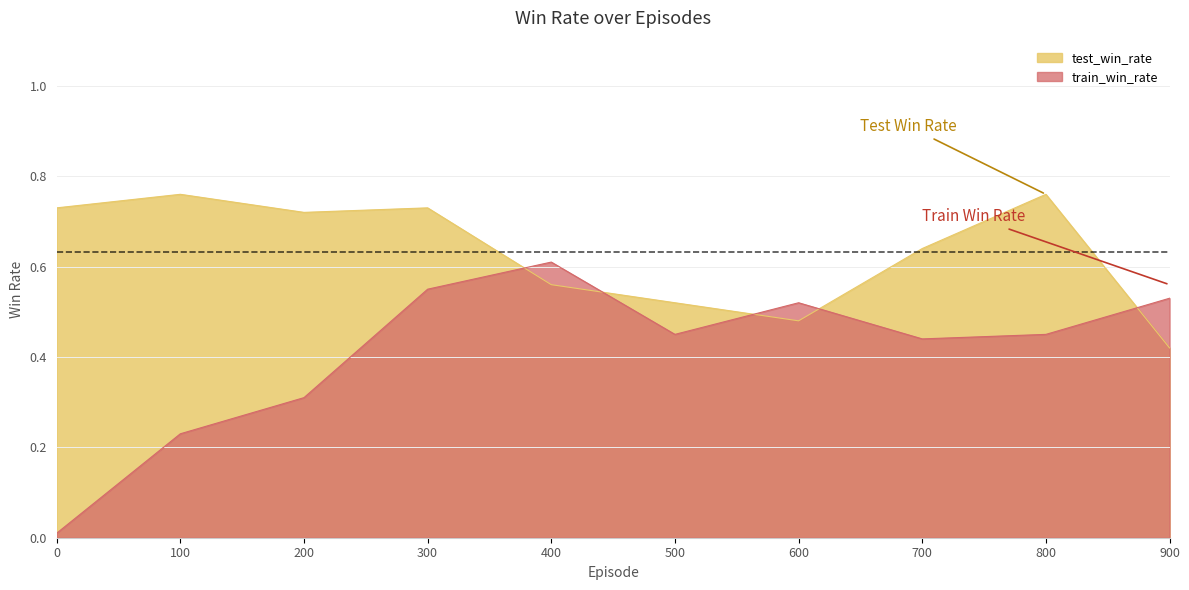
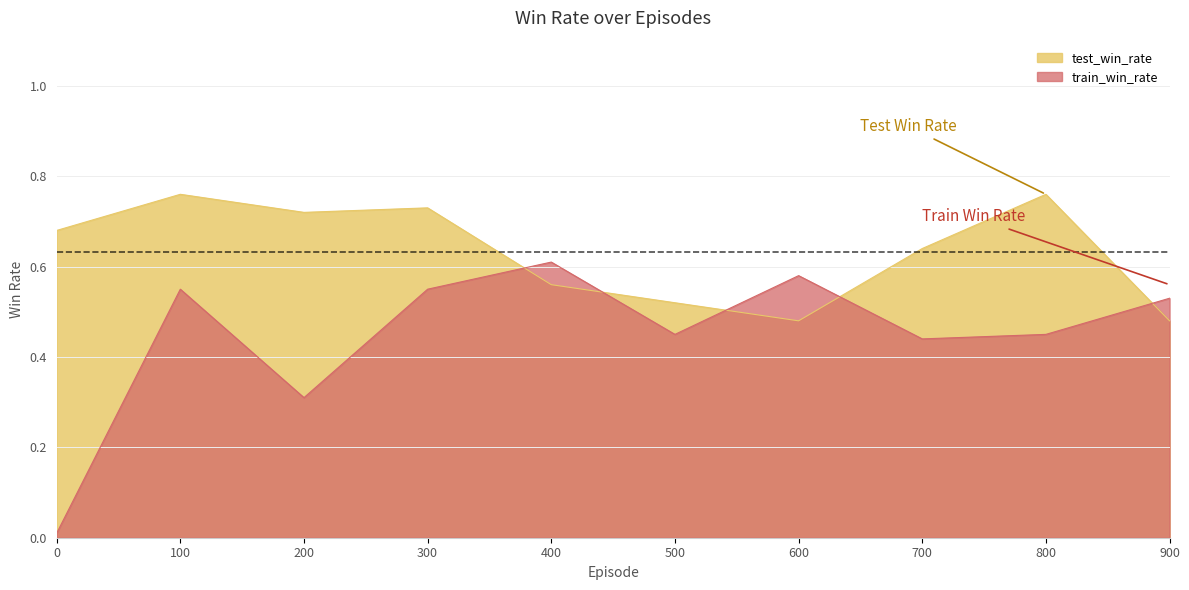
  {
    "test_win_rate": {
-     "0": 0.73,
+     "0": 0.68,
      "100": 0.76,
      "200": 0.72,
      "300": 0.73,
      "400": 0.56,
      "500": 0.52,
      "600": 0.48,
      "700": 0.64,
      "800": 0.76,
-     "900": 0.42
+     "900": 0.48
    },
    "train_win_rate": {
      "0": 0.01,
-     "100": 0.23,
+     "100": 0.55,
      "200": 0.31,
      "300": 0.55,
      "400": 0.61,
      "500": 0.45,
-     "600": 0.52,
+     "600": 0.58,
      "700": 0.44,
      "800": 0.45,
      "900": 0.53
    }
  }
